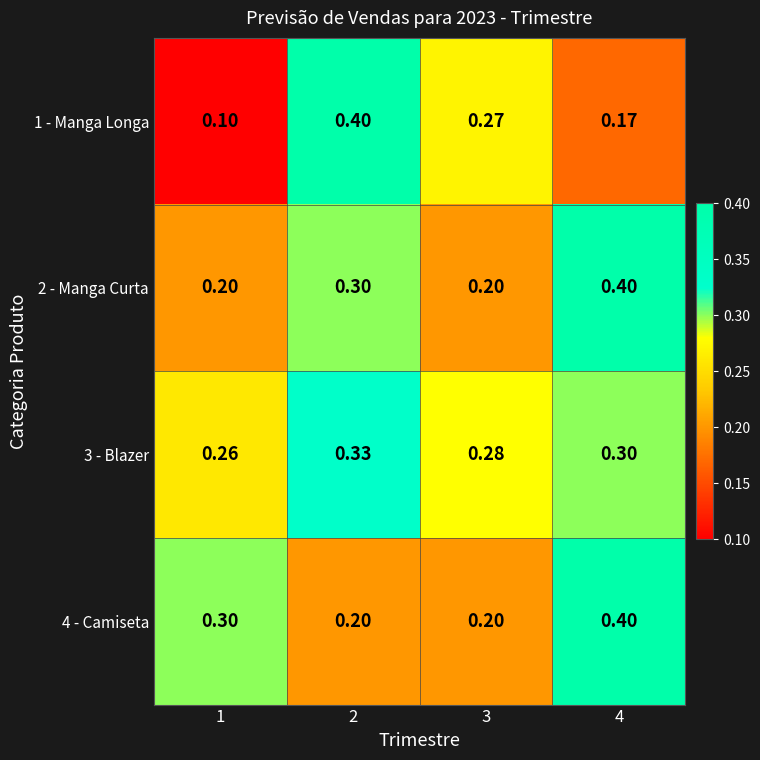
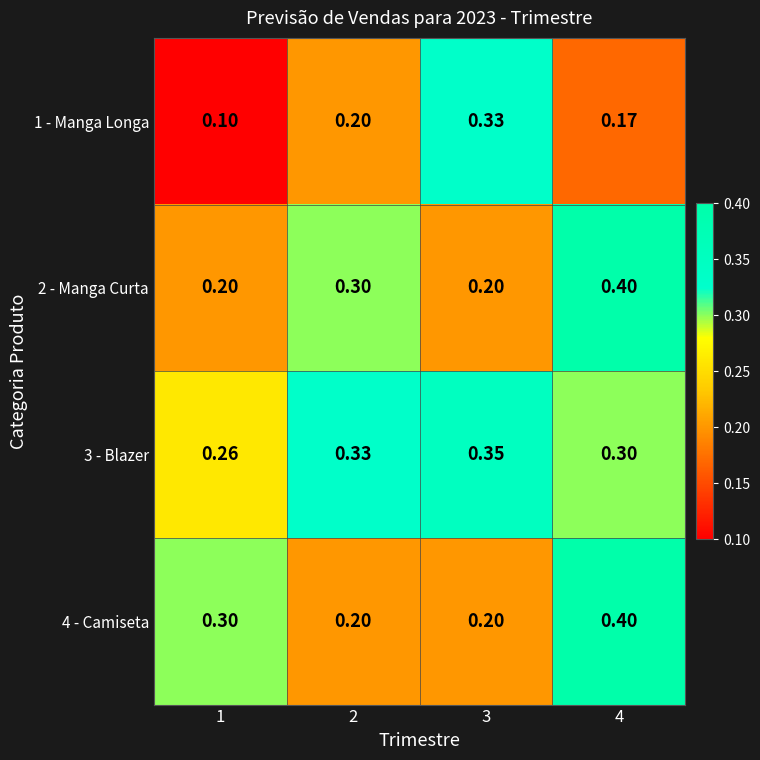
  {
    "1 - Manga Longa": {
      "1": 0.10,
-     "2": 0.40,
-     "3": 0.27,
+     "2": 0.20,
+     "3": 0.33,
      "4": 0.17
    },
    "2 - Manga Curta": {
      "1": 0.20,
      "2": 0.30,
      "3": 0.20,
      "4": 0.40
    },
    "3 - Blazer": {
      "1": 0.26,
      "2": 0.33,
-     "3": 0.28,
+     "3": 0.35,
      "4": 0.30
    },
    "4 - Camiseta": {
      "1": 0.30,
      "2": 0.20,
      "3": 0.20,
      "4": 0.40
    }
  }
